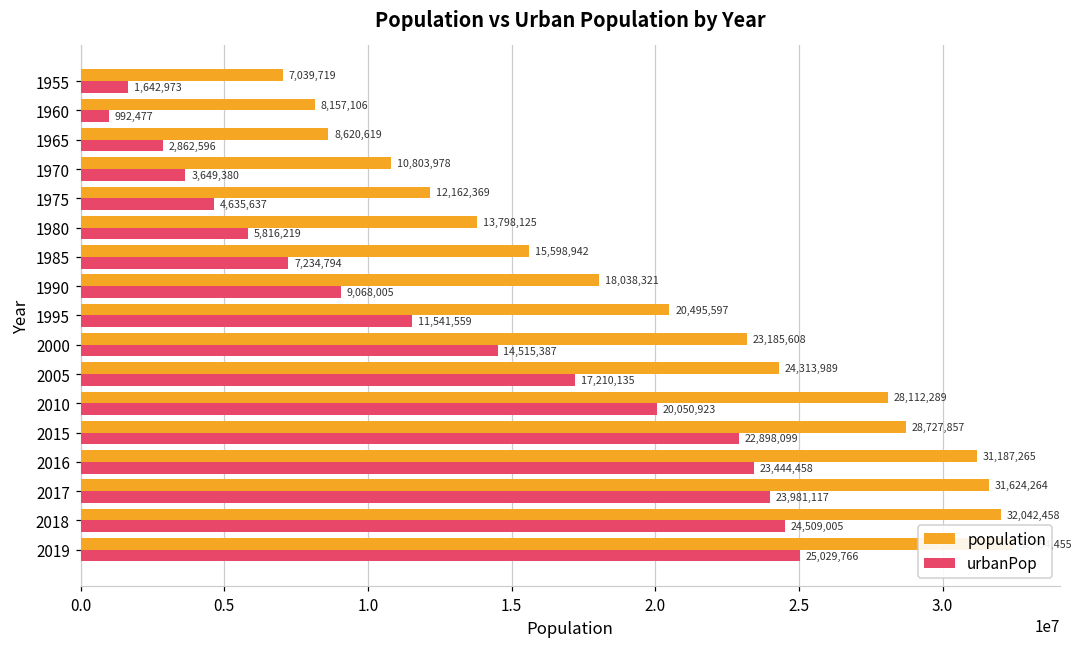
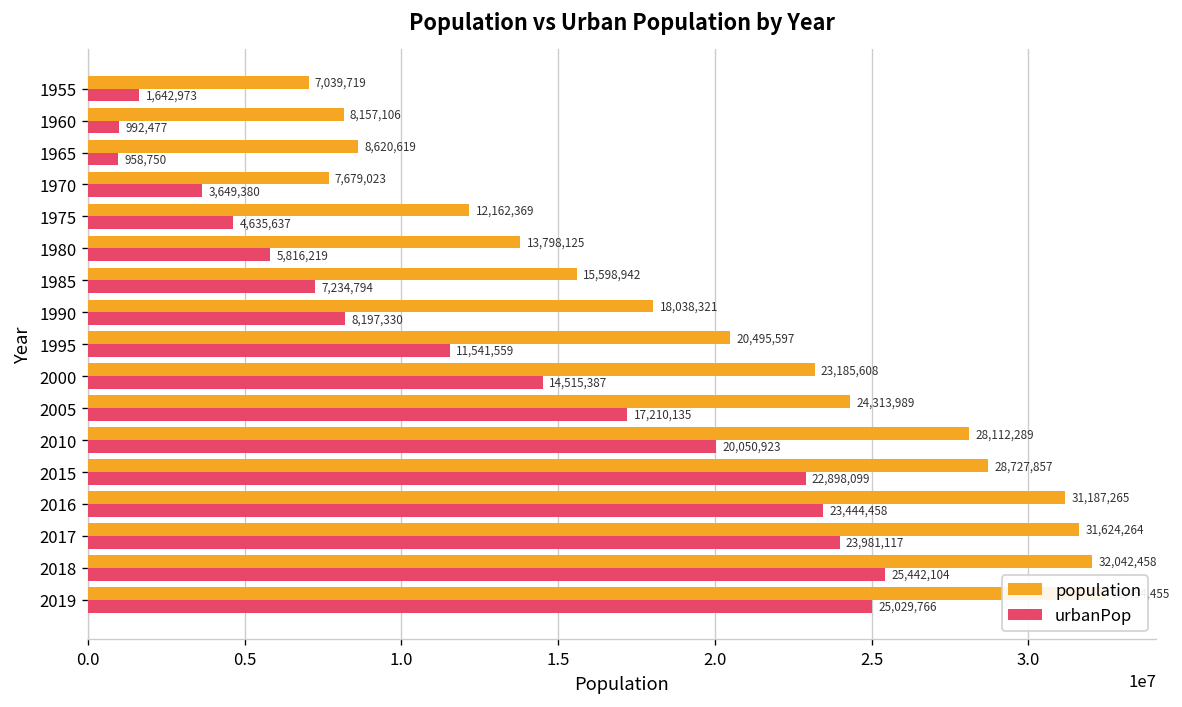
  {
    "population": {
      "1955": "7,039,719",
      "1960": "8,157,106",
      "1965": "8,620,619",
-     "1970": "10,803,978",
+     "1970": "7,679,023",
      "1975": "12,162,369",
      "1980": "13,798,125",
      "1985": "15,598,942",
      "1990": "18,038,321",
      "1995": "20,495,597",
      "2000": "23,185,608",
      "2005": "24,313,989",
      "2010": "28,112,289",
      "2015": "28,727,857",
      "2016": "31,187,265",
      "2017": "31,624,264",
      "2018": "32,042,458"
    },
    "urbanPop": {
      "1955": "1,642,973",
      "1960": "992,477",
-     "1965": "2,862,596",
+     "1965": "958,750",
      "1970": "3,649,380",
      "1975": "4,635,637",
      "1980": "5,816,219",
      "1985": "7,234,794",
-     "1990": "9,068,005",
+     "1990": "8,197,330",
      "1995": "11,541,559",
      "2000": "14,515,387",
      "2005": "17,210,135",
      "2010": "20,050,923",
      "2015": "22,898,099",
      "2016": "23,444,458",
      "2017": "23,981,117",
-     "2018": "24,509,005",
+     "2018": "25,442,104",
      "2019": "25,029,766"
    }
  }
